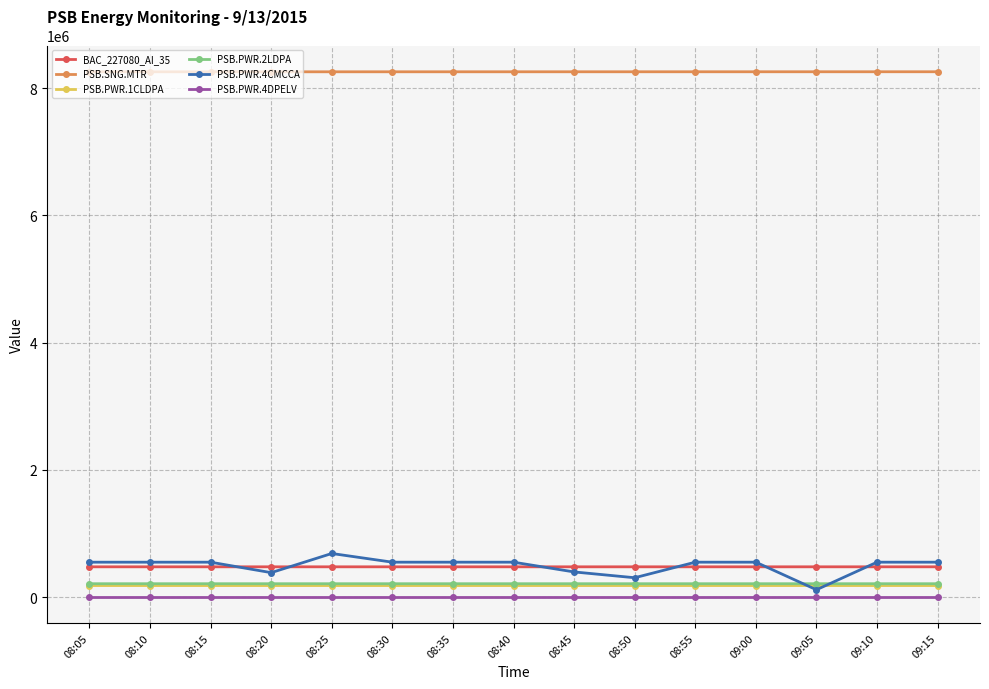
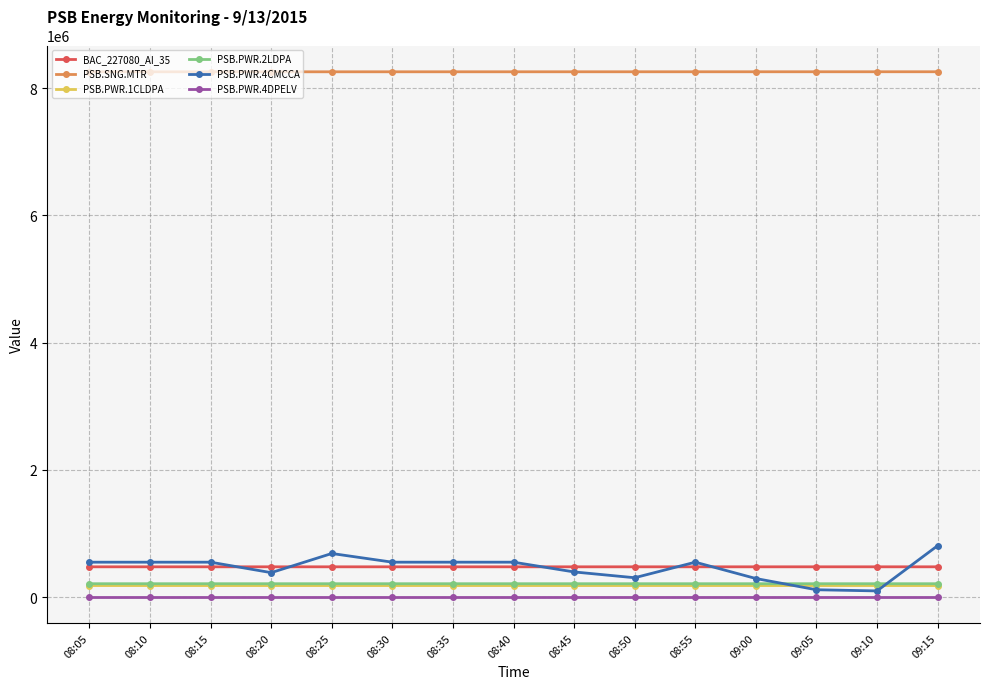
  {
    "PSB.PWR.4CMCCA": {
      "08:05": 600000,
      "08:10": 600000,
      "08:15": 600000,
      "08:20": 400000,
      "08:25": 700000,
      "08:30": 600000,
      "08:35": 600000,
      "08:40": 600000,
      "08:45": 400000,
      "08:50": 300000,
      "08:55": 600000,
-     "09:00": 600000,
+     "09:00": 300000,
      "09:05": 100000,
-     "09:10": 600000,
-     "09:15": 600000
+     "09:10": 100000,
+     "09:15": 800000
    },
    "PSB.PWR.4DPELV": {
      "08:05": 0,
      "08:10": 0,
      "08:15": 0,
      "08:20": 0,
      "08:25": 0,
      "08:30": 0,
      "08:35": 0,
      "08:40": 0,
      "08:45": 0,
      "08:50": 0,
      "08:55": 0,
      "09:00": 0,
      "09:05": 0,
      "09:10": 0,
      "09:15": 0
    }
  }
